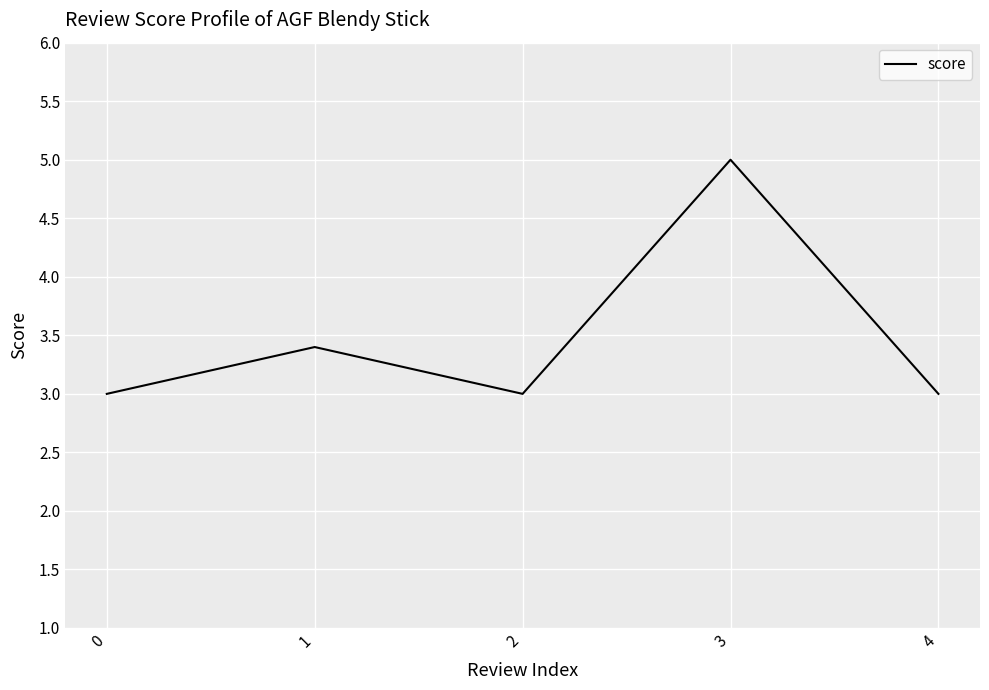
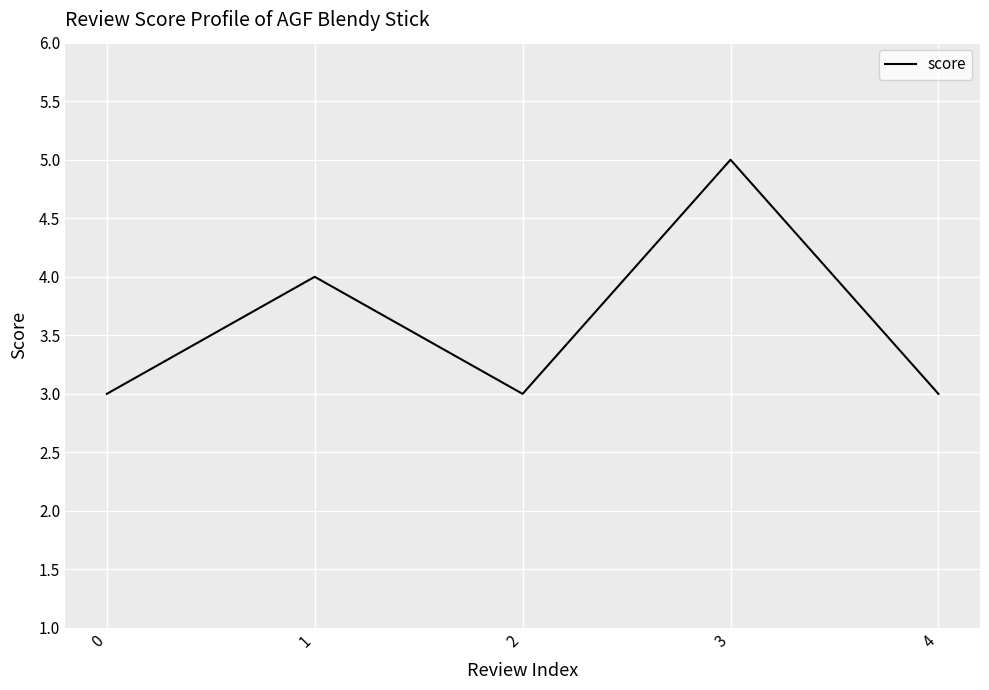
  {
    "0": 3.0,
-   "1": 3.4,
+   "1": 4.0,
    "2": 3.0,
    "3": 5.0,
    "4": 3.0
  }
